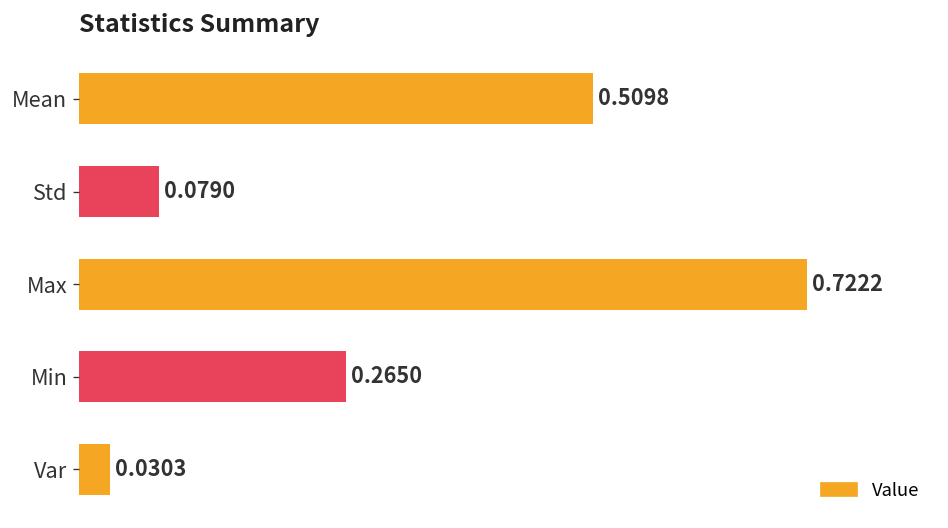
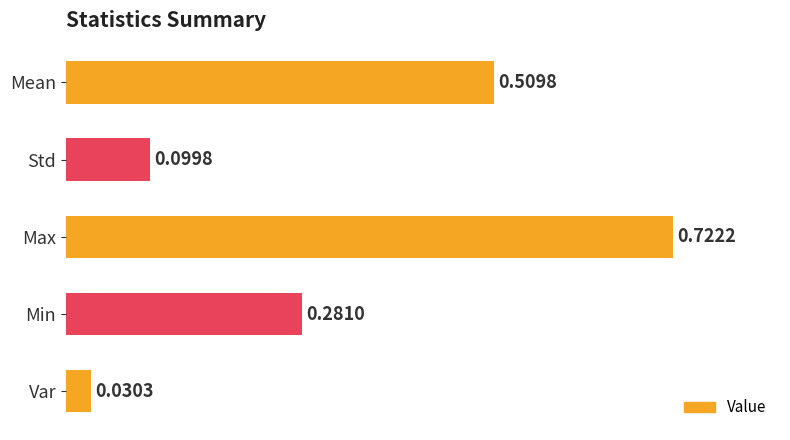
  {
    "Mean": 0.5098,
-   "Std": 0.0790,
+   "Std": 0.0998,
    "Max": 0.7222,
-   "Min": 0.2650,
+   "Min": 0.2810,
    "Var": 0.0303
  }
